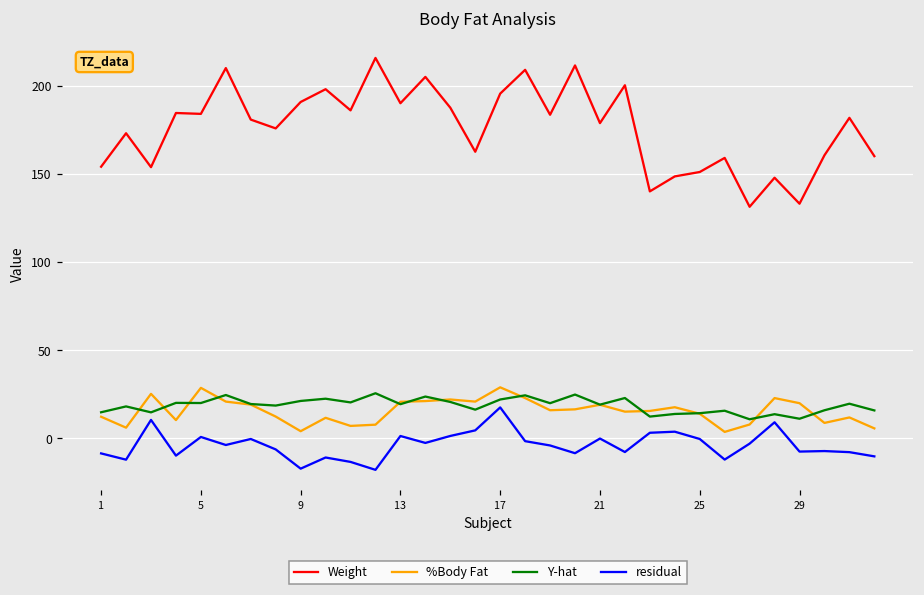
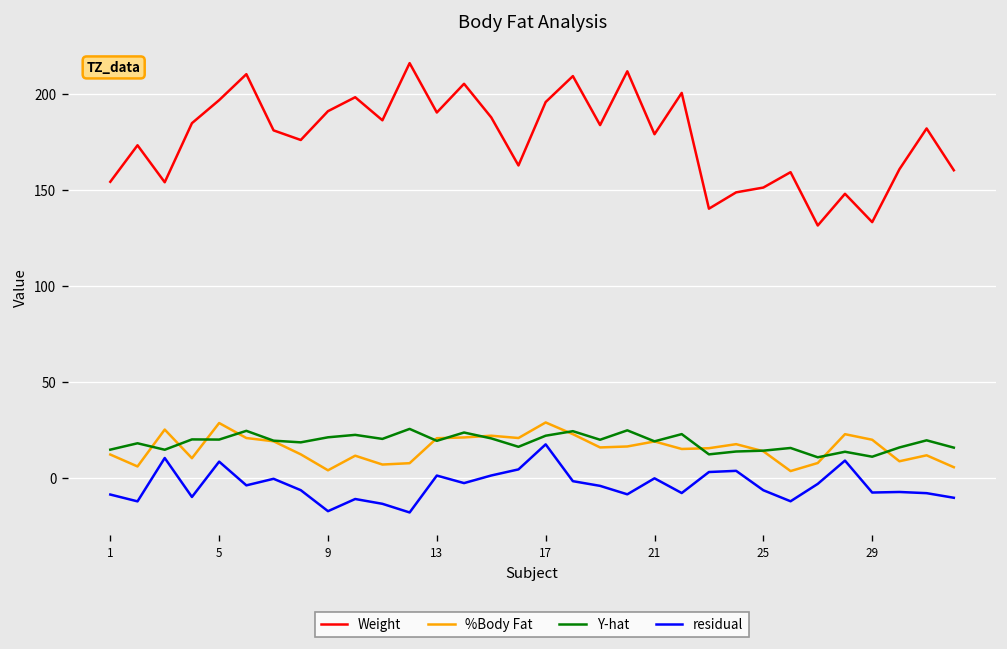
  {
    "Weight": {
      "1": 154,
-     "5": 184,
+     "5": 197,
      "9": 191,
      "13": 190,
      "17": 196,
      "21": 179,
      "25": 151,
      "29": 133
    },
    "%Body Fat": {
      "1": 12,
      "5": 29,
      "9": 4,
      "17": 29,
      "29": 20
    },
    "Y-hat": {
      "1": 15,
      "5": 20,
      "9": 21,
      "17": 22,
      "29": 11
    },
    "residual": {
      "1": -9,
-     "5": 1,
+     "5": 9,
      "9": -17,
      "13": 1,
      "17": 18,
      "21": 0,
-     "25": 0,
+     "25": -6,
      "29": -7
    }
  }
